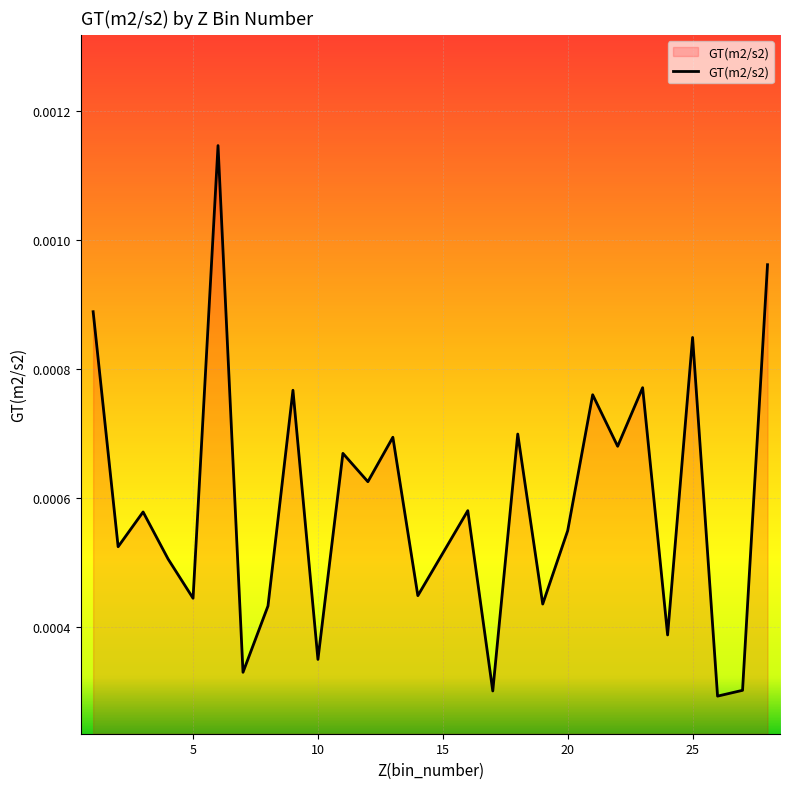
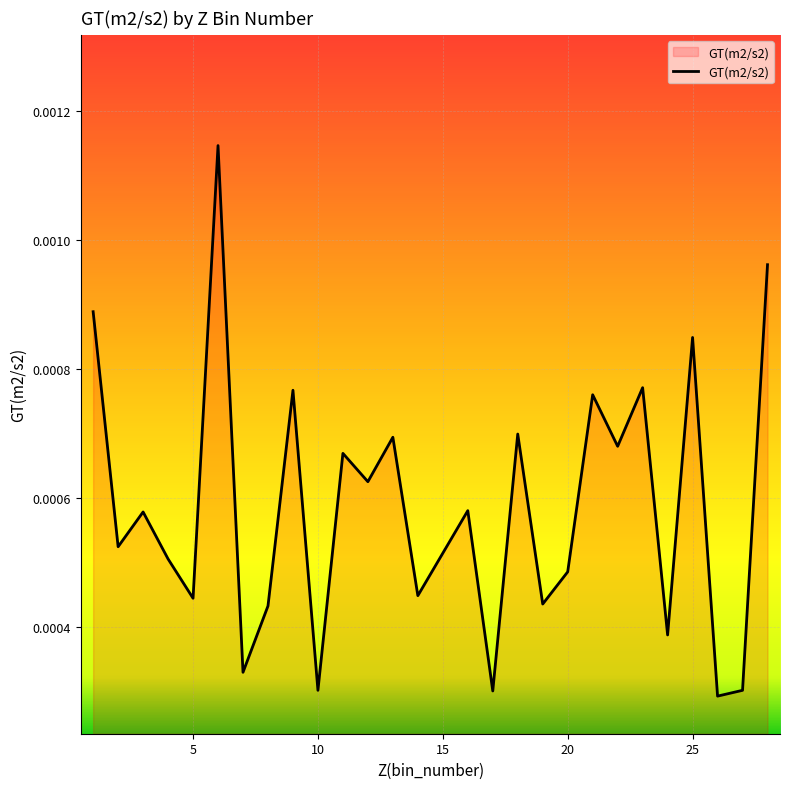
  {
    "5": 0.00044,
-   "10": 0.00035,
+   "10": 0.00030,
    "15": 0.00051,
-   "20": 0.00055,
+   "20": 0.00049,
    "25": 0.00085
  }
